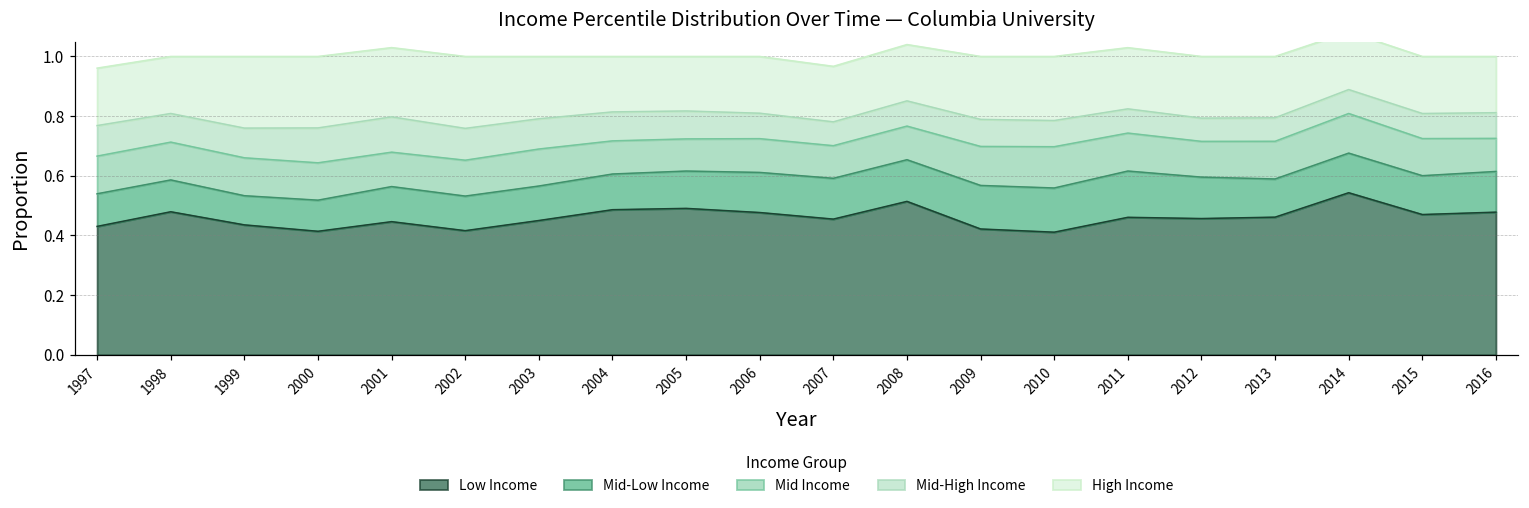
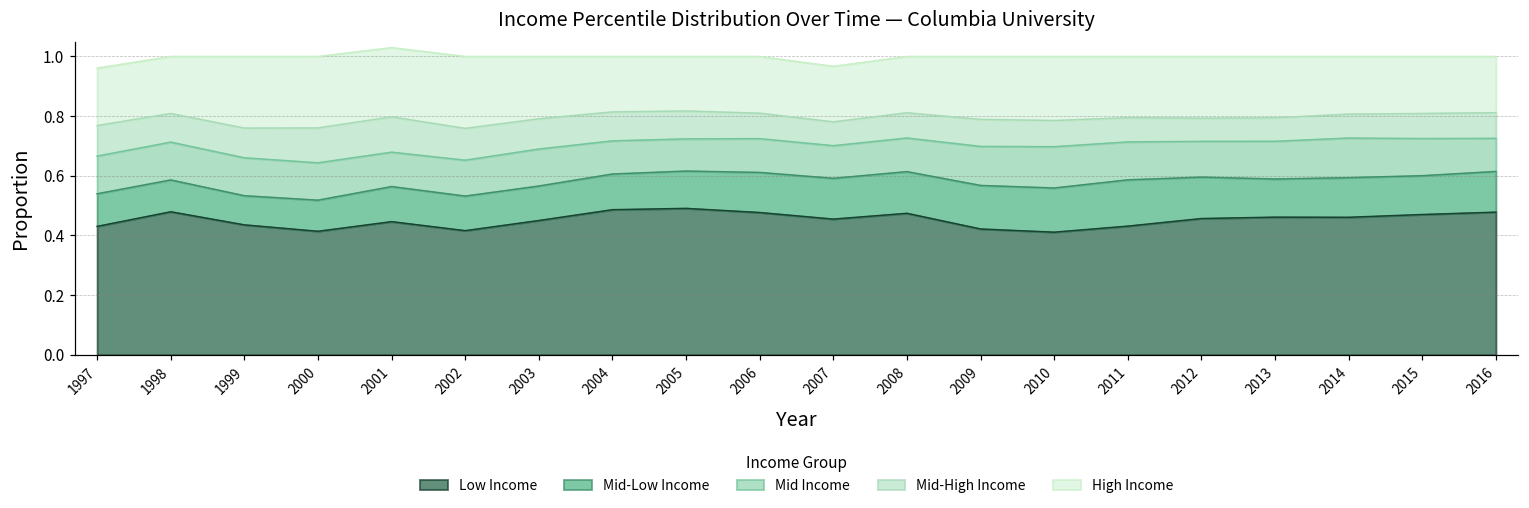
  {
    "Low Income": {
      "1997": 0.43,
      "1998": 0.48,
      "1999": 0.44,
      "2000": 0.41,
      "2001": 0.45,
      "2002": 0.42,
      "2003": 0.45,
      "2004": 0.49,
      "2005": 0.49,
      "2006": 0.48,
      "2007": 0.45,
-     "2008": 0.51,
+     "2008": 0.47,
      "2009": 0.42,
      "2010": 0.41,
-     "2011": 0.46,
+     "2011": 0.43,
      "2012": 0.46,
      "2013": 0.46,
-     "2014": 0.54,
+     "2014": 0.46,
      "2015": 0.47,
      "2016": 0.48
    },
    "Mid-Low Income": {
      "1997": 0.11,
      "1998": 0.11,
      "1999": 0.10,
      "2000": 0.10,
      "2001": 0.12,
      "2002": 0.12,
      "2003": 0.12,
      "2004": 0.12,
      "2005": 0.13,
      "2006": 0.13,
      "2007": 0.14,
      "2008": 0.14,
      "2009": 0.15,
      "2010": 0.15,
      "2011": 0.16,
      "2012": 0.14,
      "2013": 0.13,
      "2014": 0.13,
      "2015": 0.13,
      "2016": 0.14
    }
  }
